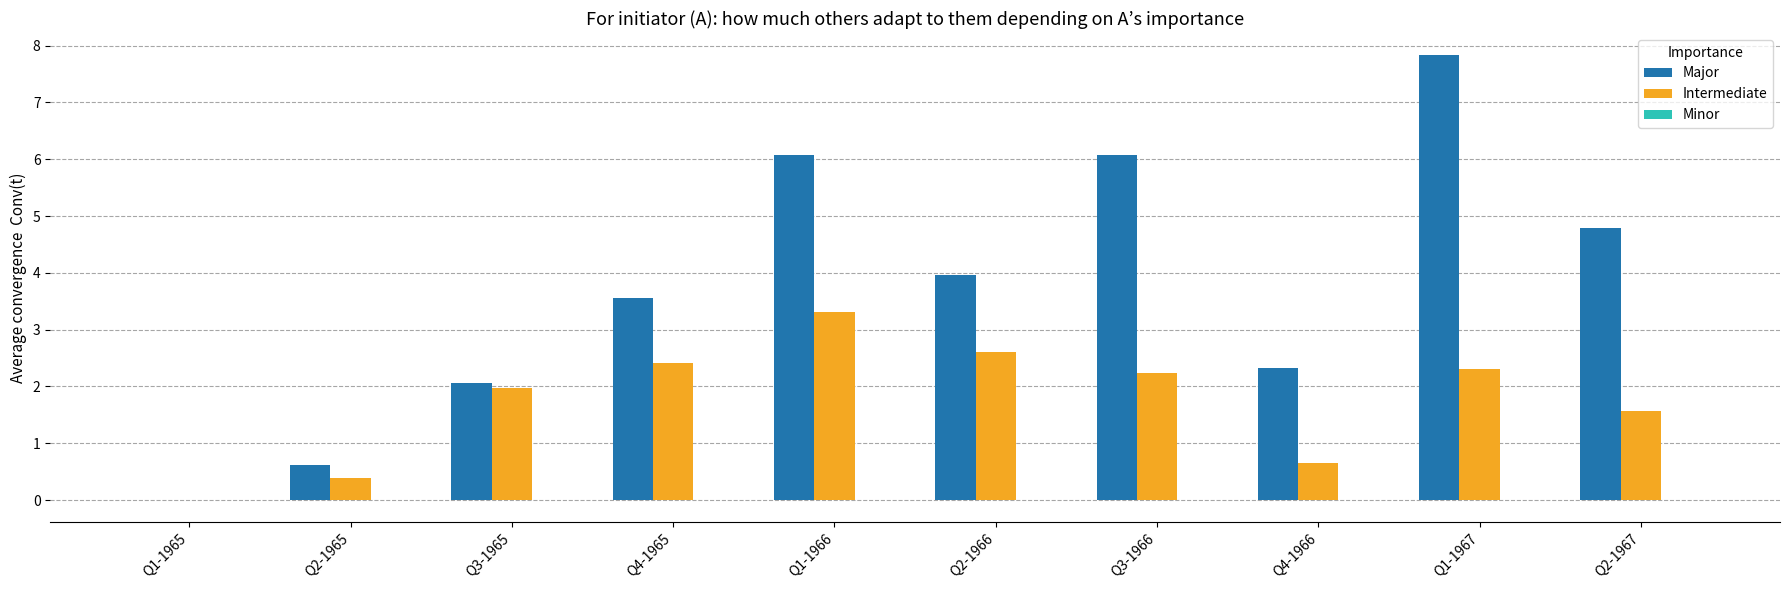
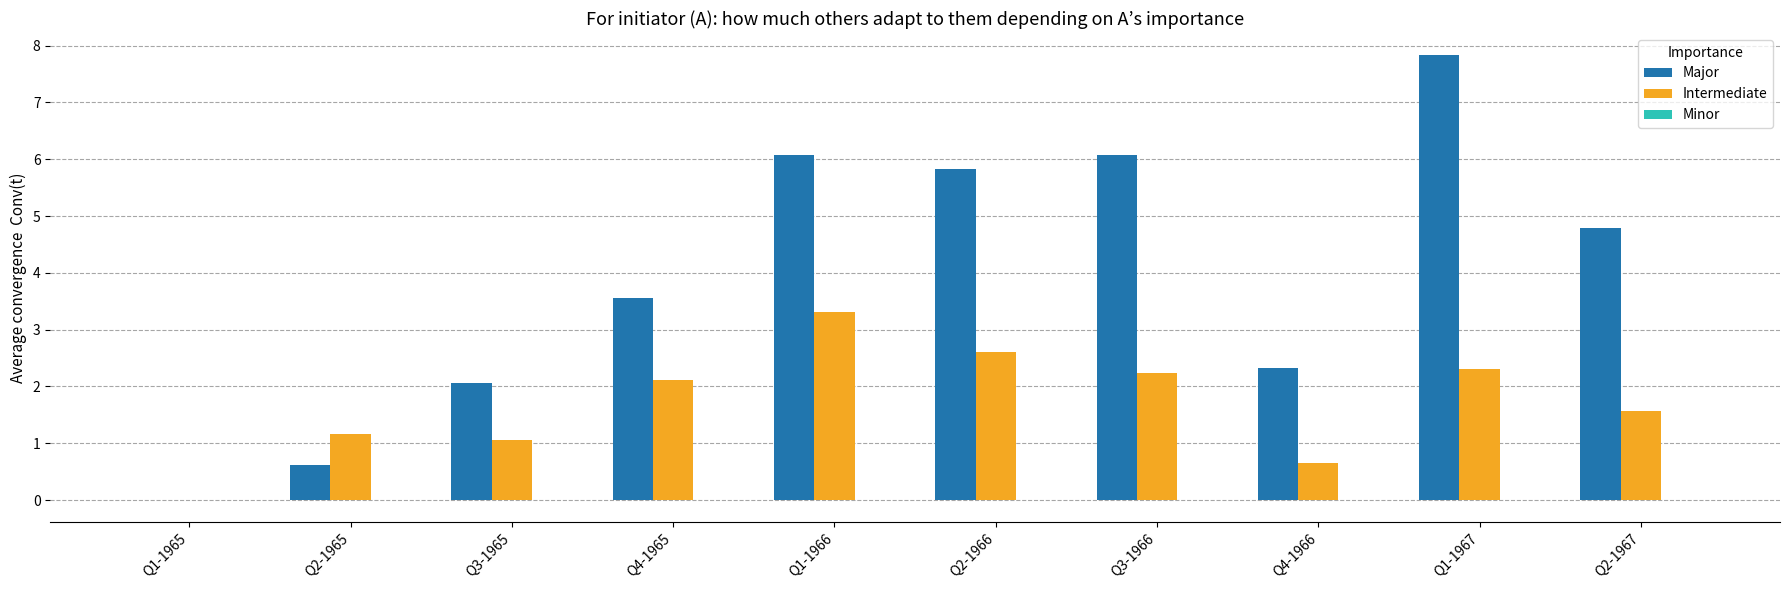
  {
    "Major": {
      "Q1-1965": 0.0,
      "Q2-1965": 0.6,
      "Q3-1965": 2.1,
      "Q4-1965": 3.6,
      "Q1-1966": 6.1,
-     "Q2-1966": 4.0,
+     "Q2-1966": 5.8,
      "Q3-1966": 6.1,
      "Q4-1966": 2.3,
      "Q1-1967": 7.8,
      "Q2-1967": 4.8
    },
    "Intermediate": {
      "Q1-1965": 0.0,
-     "Q2-1965": 0.4,
-     "Q3-1965": 2.0,
-     "Q4-1965": 2.4,
+     "Q2-1965": 1.2,
+     "Q3-1965": 1.1,
+     "Q4-1965": 2.1,
      "Q1-1966": 3.3,
      "Q2-1966": 2.6,
      "Q3-1966": 2.2,
      "Q4-1966": 0.6,
      "Q1-1967": 2.3,
      "Q2-1967": 1.6
    },
    "Minor": {
      "Q1-1965": 0.0
    }
  }
